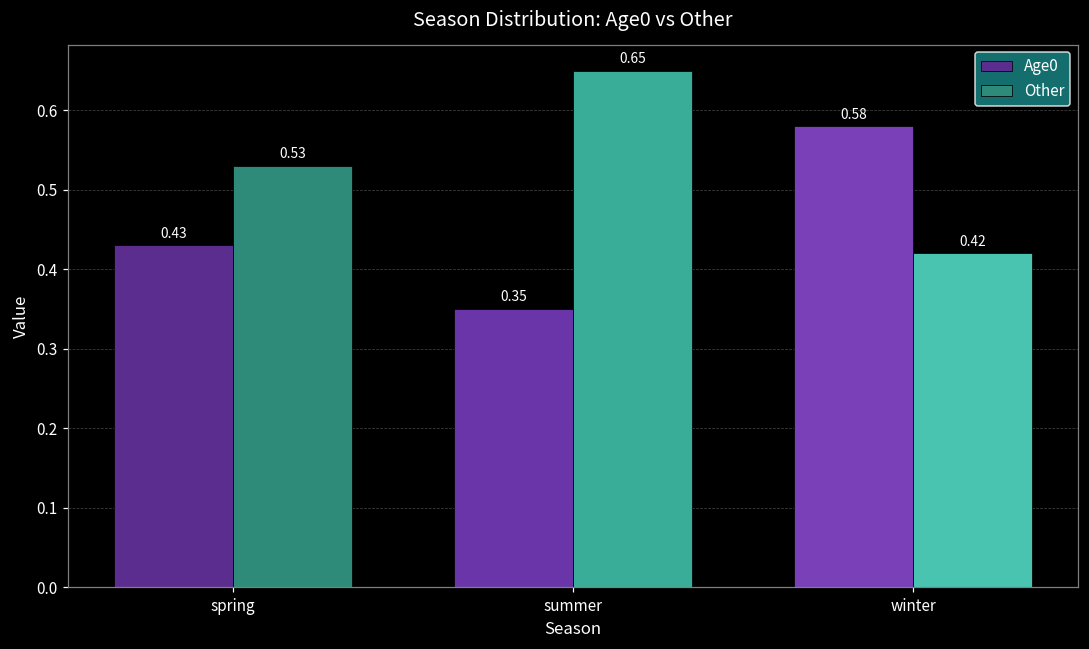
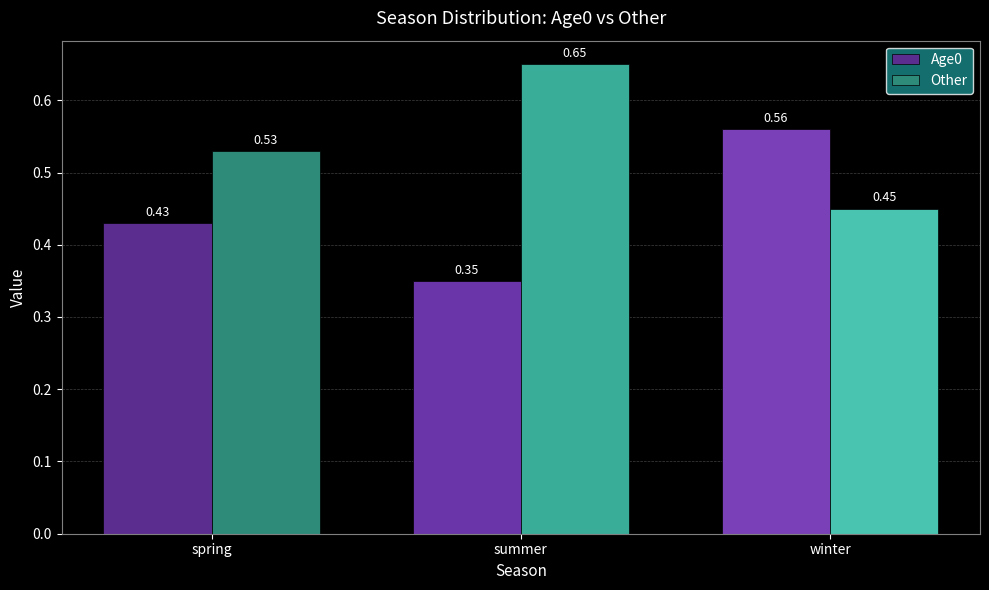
  {
    "Age0": {
      "spring": 0.43,
      "summer": 0.35,
-     "winter": 0.58
+     "winter": 0.56
    },
    "Other": {
      "spring": 0.53,
      "summer": 0.65,
-     "winter": 0.42
+     "winter": 0.45
    }
  }
